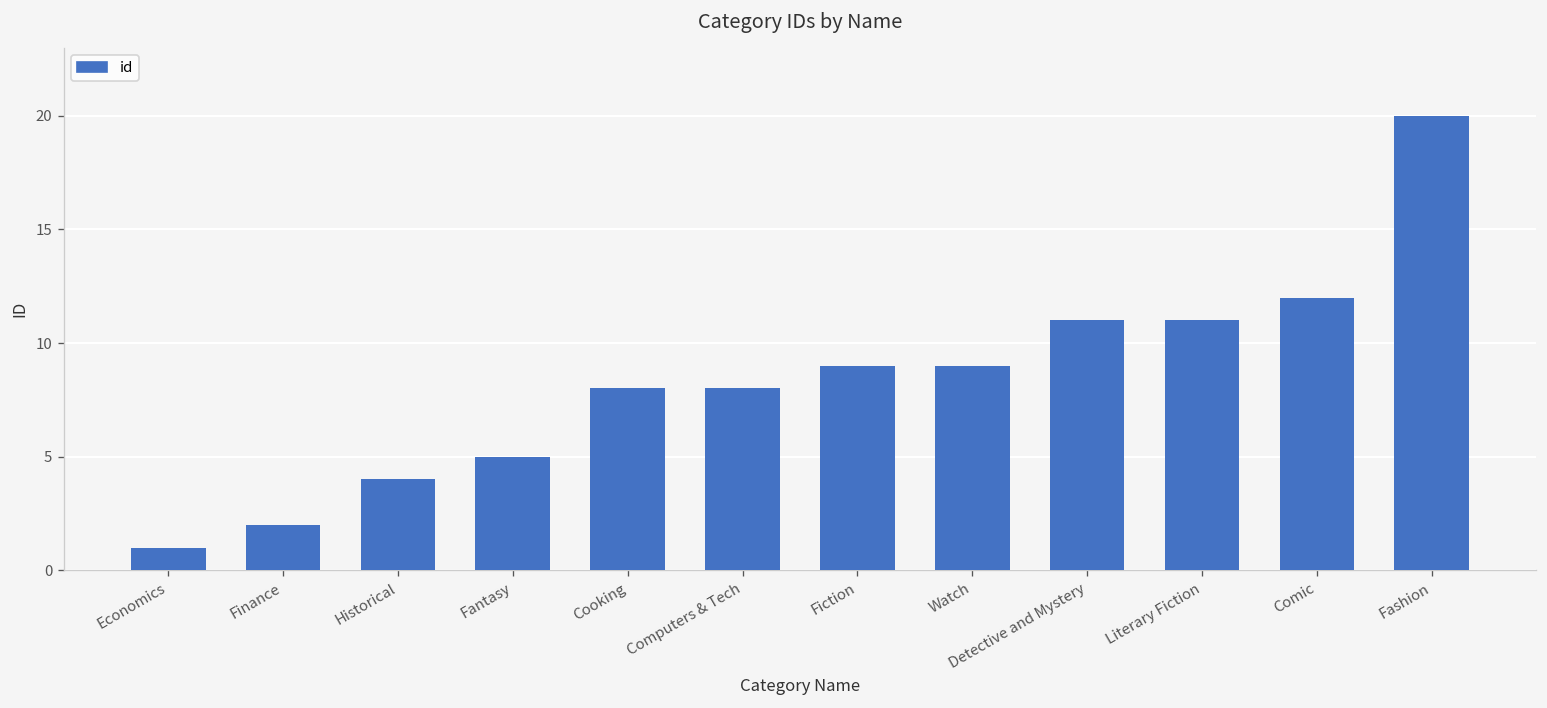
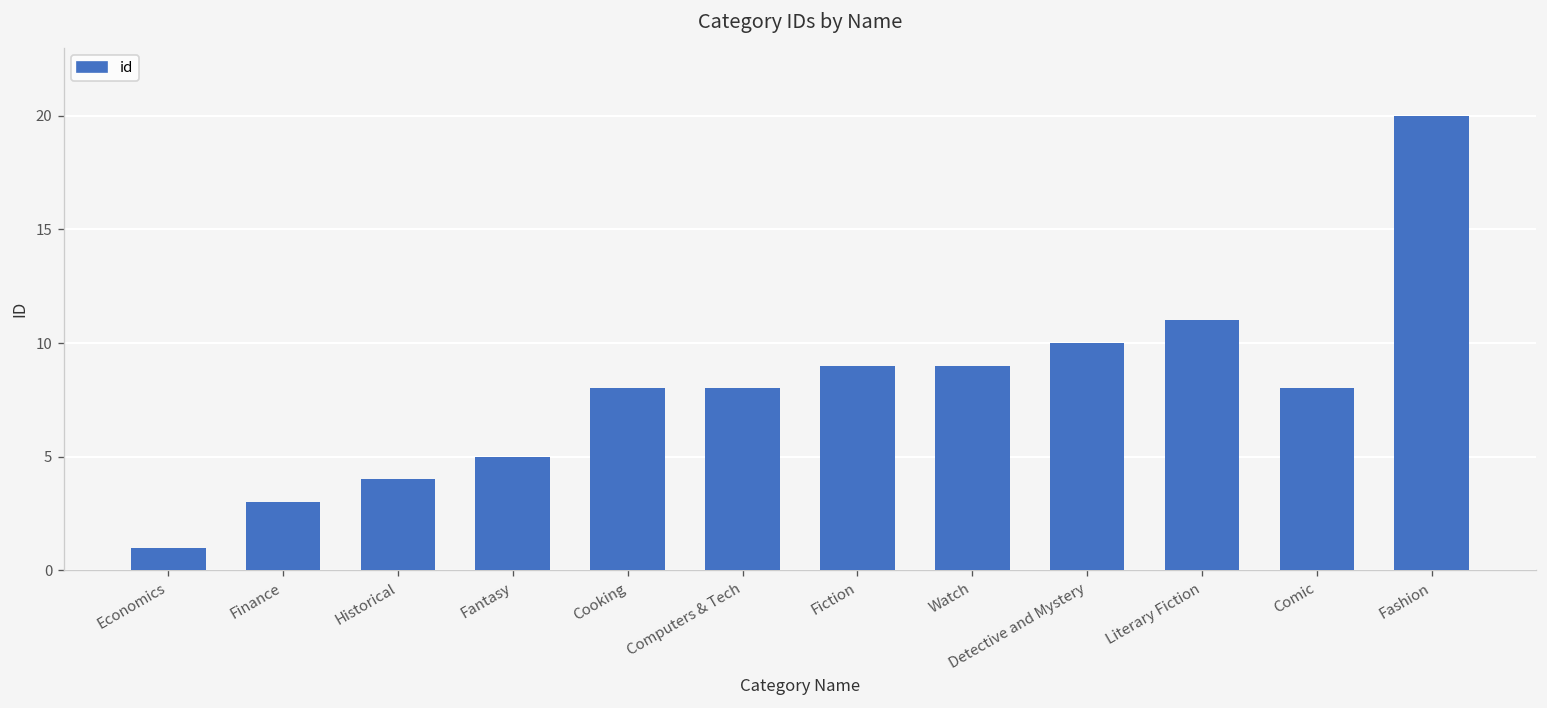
  {
    "Economics": 1,
-   "Finance": 2,
+   "Finance": 3,
    "Historical": 4,
    "Fantasy": 5,
    "Cooking": 8,
    "Computers & Tech": 8,
    "Fiction": 9,
    "Watch": 9,
-   "Detective and Mystery": 11,
+   "Detective and Mystery": 10,
    "Literary Fiction": 11,
-   "Comic": 12,
+   "Comic": 8,
    "Fashion": 20
  }
